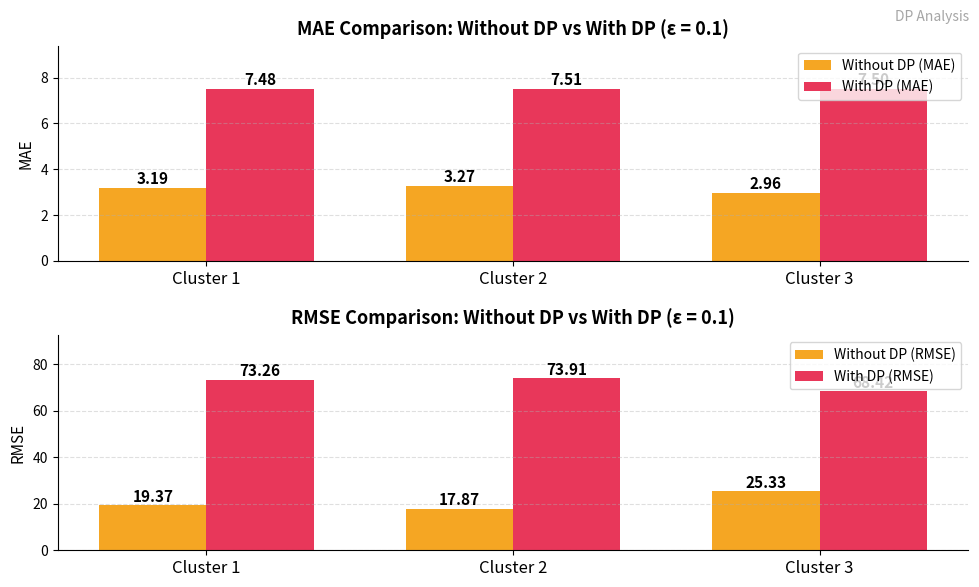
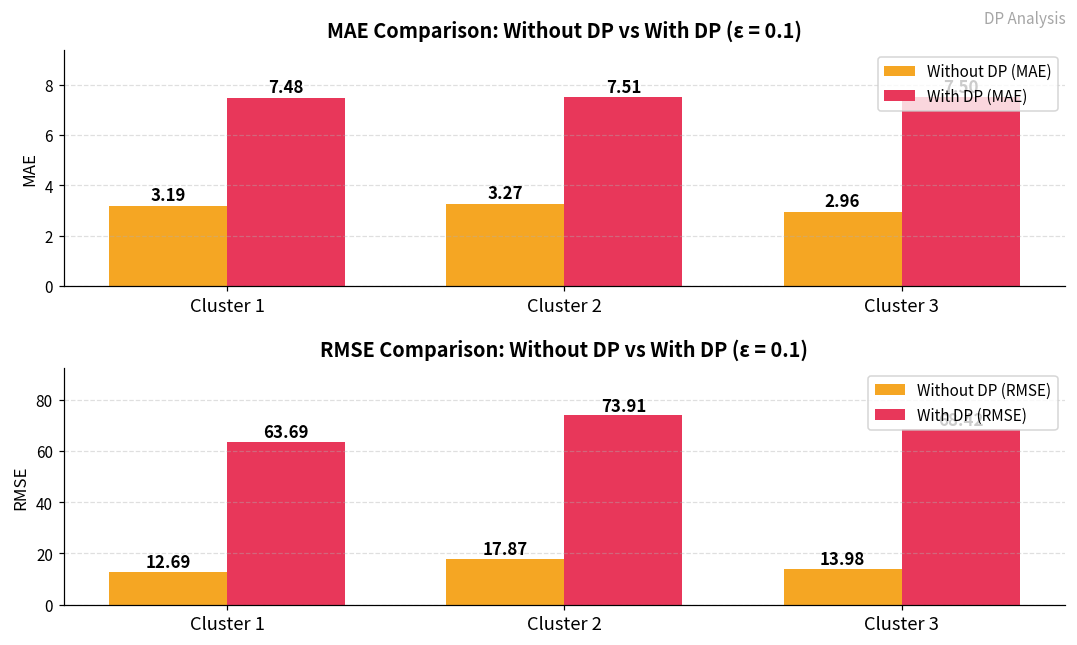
  {
    "MAE Comparison: Without DP vs With DP (ε = 0.1)": {
      "Without DP (MAE)": {
        "Cluster 1": 3.19,
        "Cluster 2": 3.27,
        "Cluster 3": 2.96
      },
      "With DP (MAE)": {
        "Cluster 1": 7.48,
        "Cluster 2": 7.51
      }
    },
    "RMSE Comparison: Without DP vs With DP (ε = 0.1)": {
      "Without DP (RMSE)": {
-       "Cluster 1": 19.37,
+       "Cluster 1": 12.69,
        "Cluster 2": 17.87,
-       "Cluster 3": 25.33
+       "Cluster 3": 13.98
      },
      "With DP (RMSE)": {
-       "Cluster 1": 73.26,
+       "Cluster 1": 63.69,
        "Cluster 2": 73.91
      }
    }
  }
